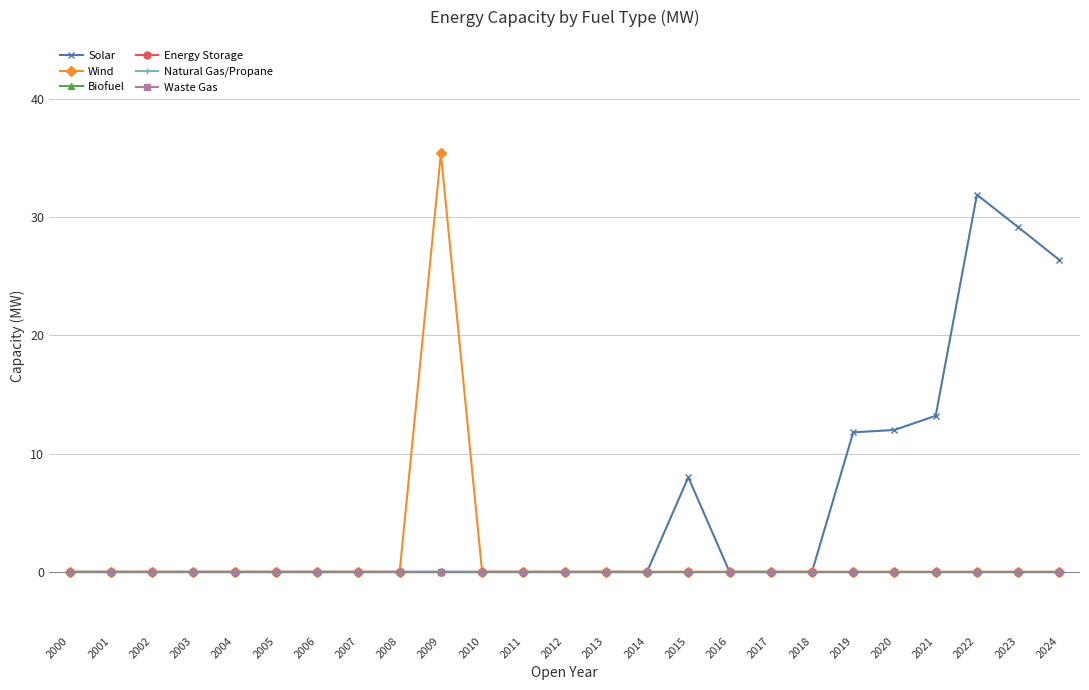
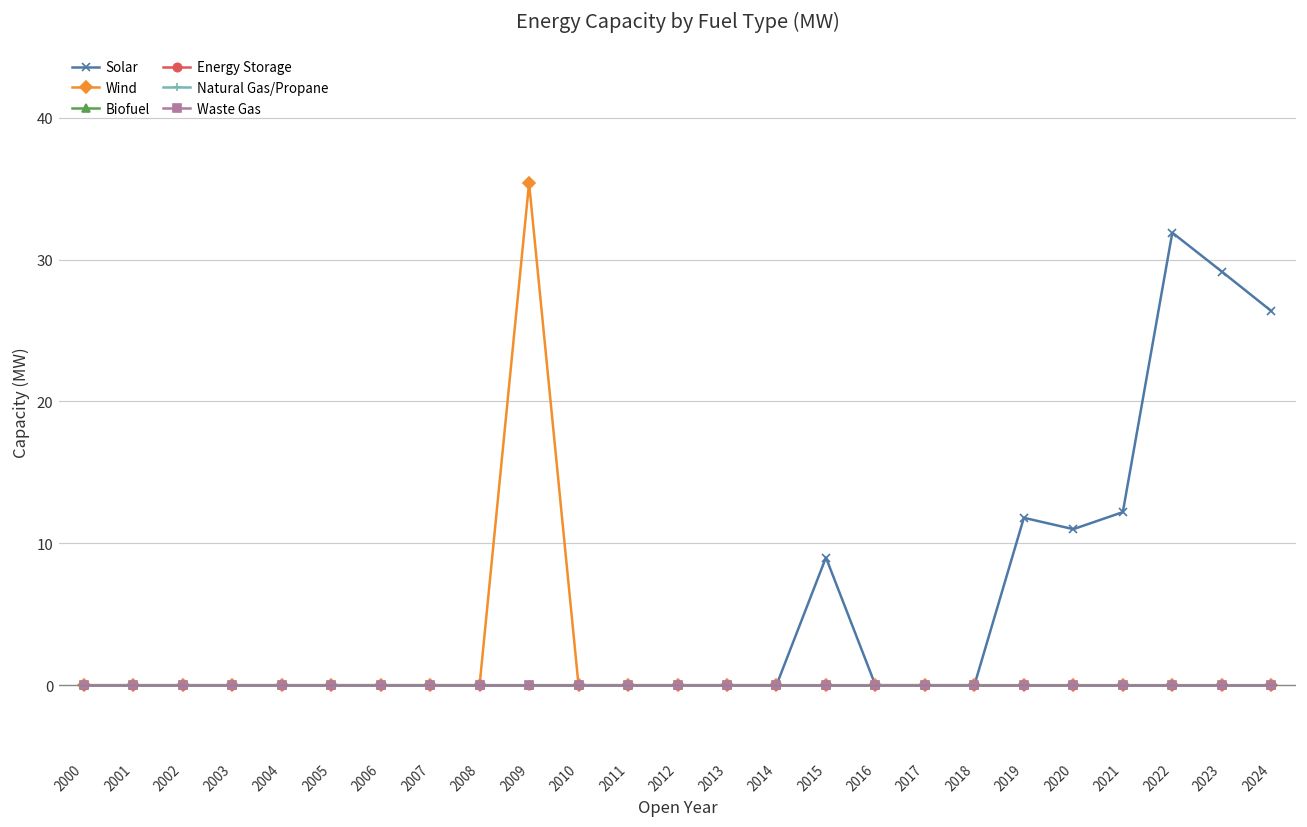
  {
    "Solar": {
-     "2015": 8,
+     "2015": 9,
      "2019": 11.8,
-     "2020": 12,
-     "2021": 13.2,
+     "2020": 11,
+     "2021": 12.2,
      "2022": 31.9,
      "2023": 29.2,
      "2024": 26.4
    },
    "Wind": {
      "2009": 35.4
    }
  }
